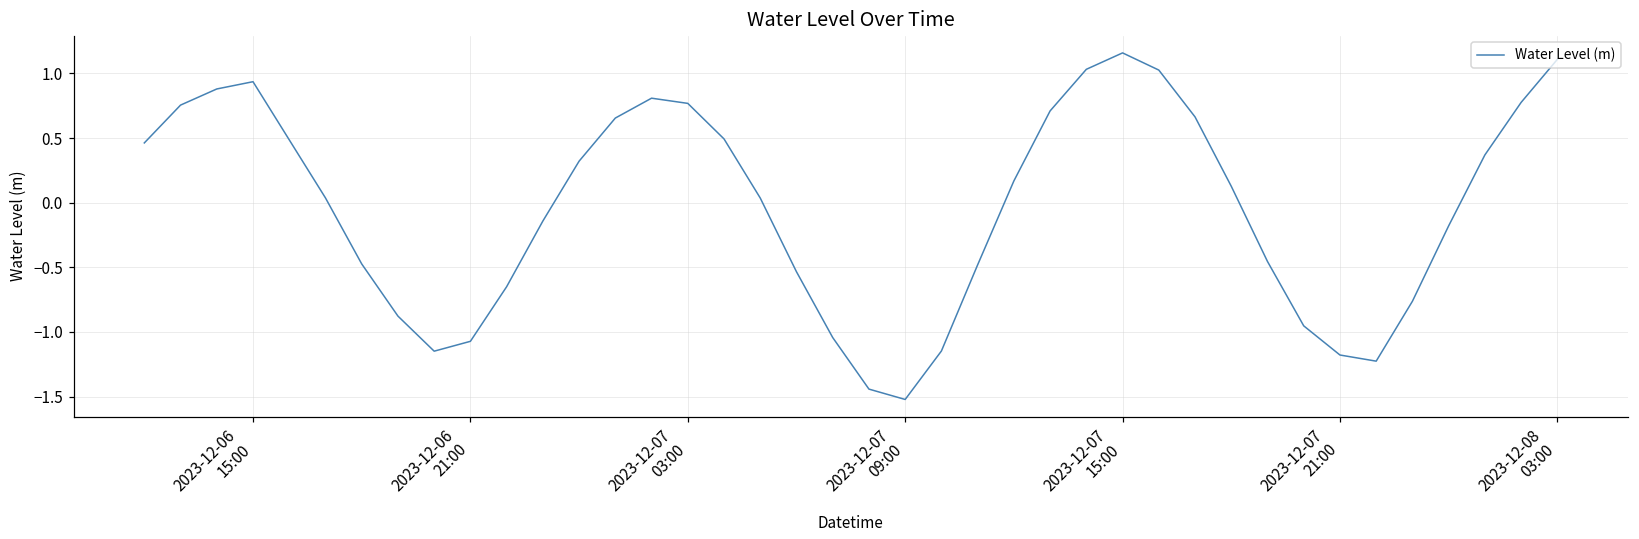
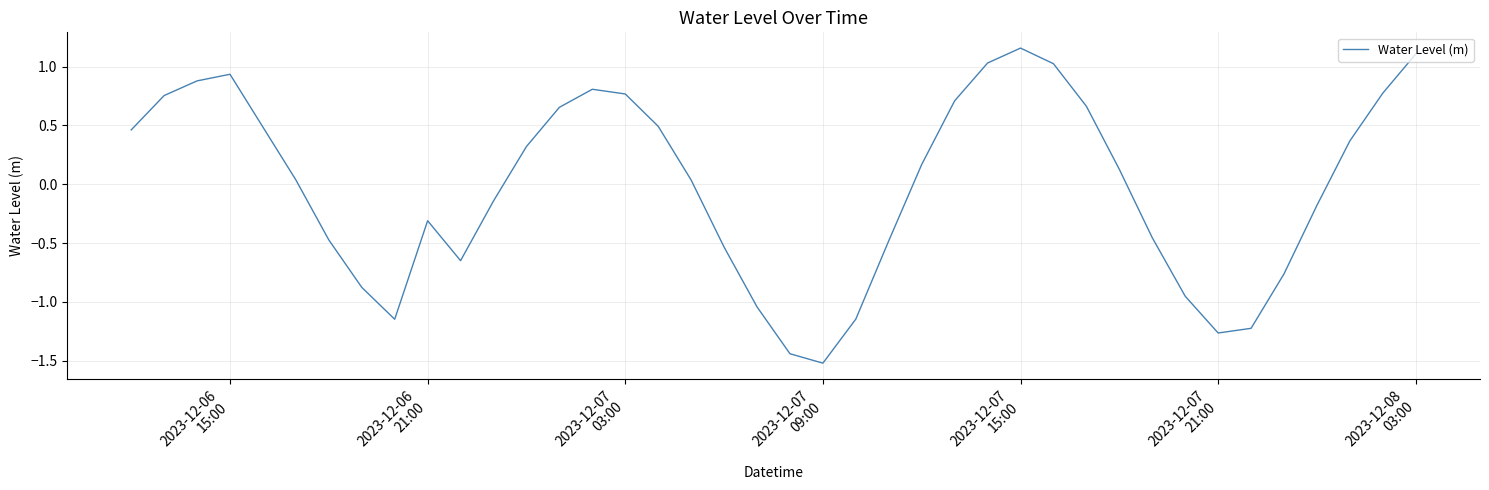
  {
    "2023-12-06 15:00": 0.94,
-   "2023-12-06 21:00": -1.07,
+   "2023-12-06 21:00": -0.31,
    "2023-12-07 03:00": 0.77,
    "2023-12-07 09:00": -1.52,
    "2023-12-07 15:00": 1.16,
-   "2023-12-07 21:00": -1.18
+   "2023-12-07 21:00": -1.27
  }
